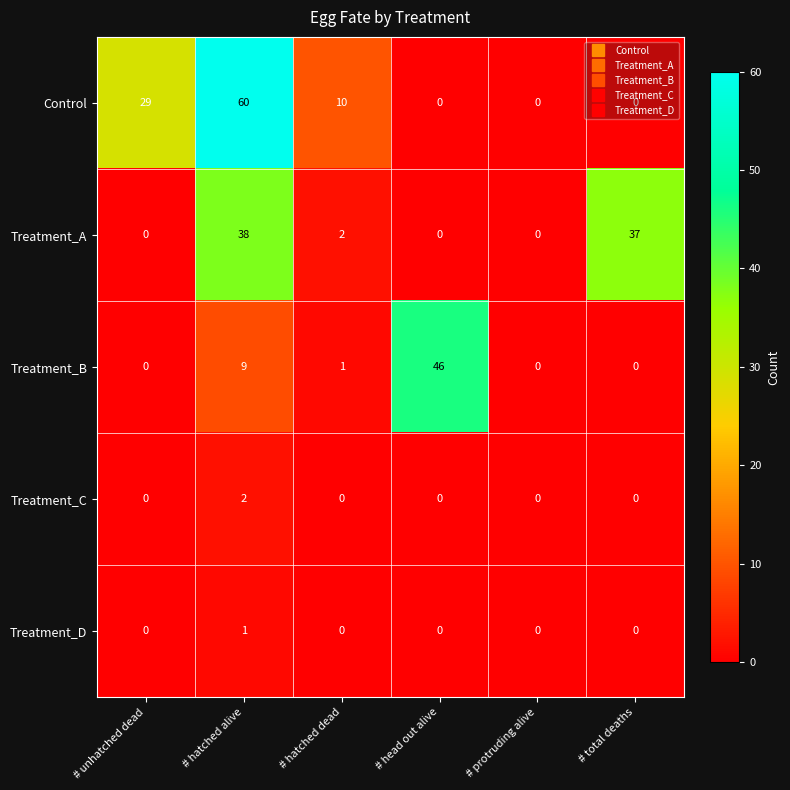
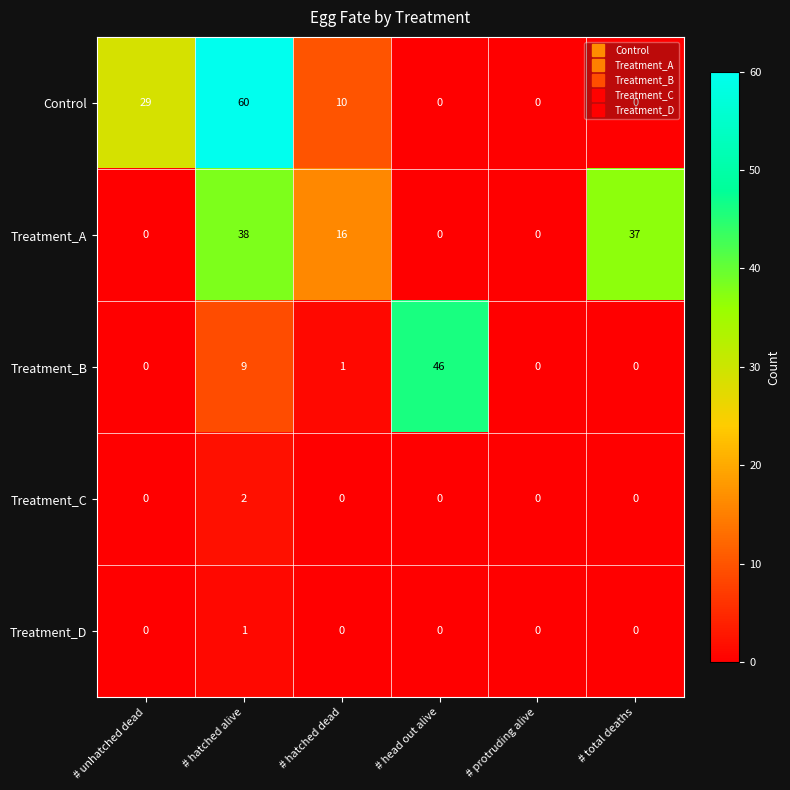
  {
    "Control": {
      "# unhatched dead": 29,
      "# hatched alive": 60,
      "# hatched dead": 10,
      "# head out alive": 0,
      "# protruding alive": 0
    },
    "Treatment_A": {
      "# unhatched dead": 0,
      "# hatched alive": 38,
-     "# hatched dead": 2,
+     "# hatched dead": 16,
      "# head out alive": 0,
      "# protruding alive": 0,
      "# total deaths": 37
    },
    "Treatment_B": {
      "# unhatched dead": 0,
      "# hatched alive": 9,
      "# hatched dead": 1,
      "# head out alive": 46,
      "# protruding alive": 0,
      "# total deaths": 0
    },
    "Treatment_C": {
      "# unhatched dead": 0,
      "# hatched alive": 2,
      "# hatched dead": 0,
      "# head out alive": 0,
      "# protruding alive": 0,
      "# total deaths": 0
    },
    "Treatment_D": {
      "# unhatched dead": 0,
      "# hatched alive": 1,
      "# hatched dead": 0,
      "# head out alive": 0,
      "# protruding alive": 0,
      "# total deaths": 0
    }
  }
